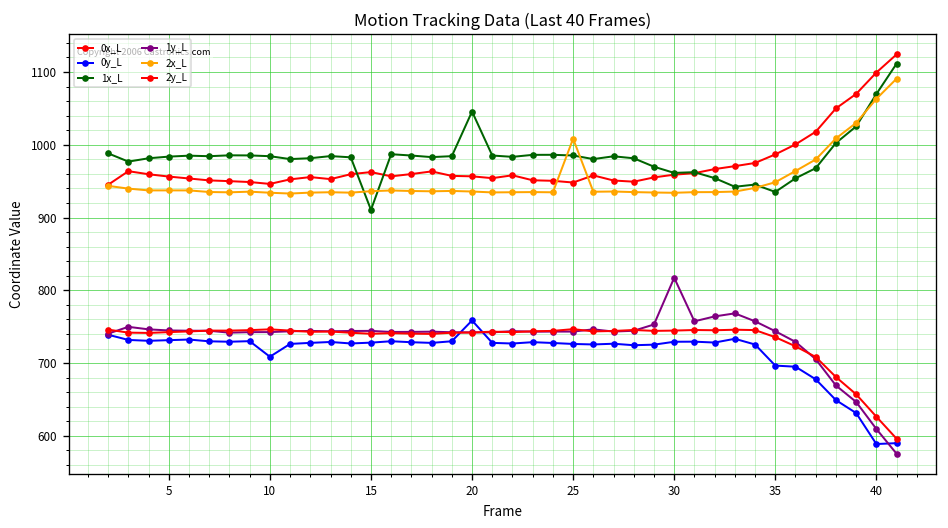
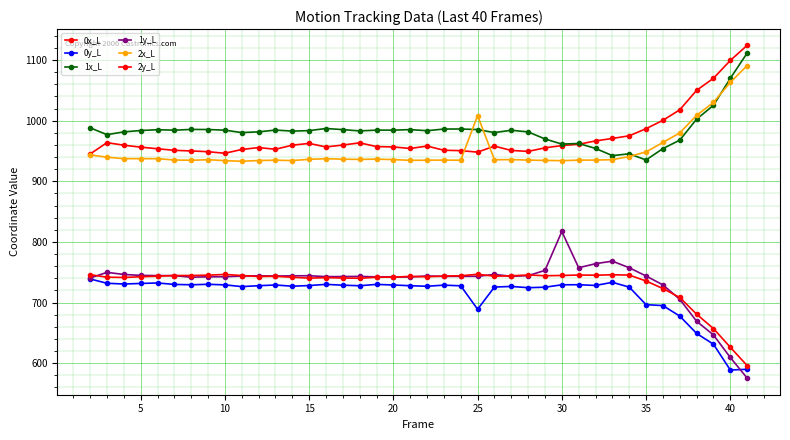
  {
    "0y_L": {
      "5": 730,
-     "10": 710,
+     "10": 730,
      "15": 730,
-     "20": 760,
-     "25": 730,
+     "20": 730,
+     "25": 690,
      "30": 730,
      "35": 700,
      "40": 590
    },
    "1x_L": {
      "5": 980,
      "10": 980,
-     "15": 910,
-     "20": 1050,
+     "15": 980,
+     "20": 980,
      "25": 990,
      "35": 940,
      "40": 1070
    },
    "1y_L": {
      "30": 820,
      "35": 740,
      "40": 610
    },
    "2x_L": {
      "5": 940,
      "10": 930,
      "15": 940,
      "20": 940,
      "25": 1010,
      "30": 930,
      "35": 950,
      "40": 1060
    }
  }
